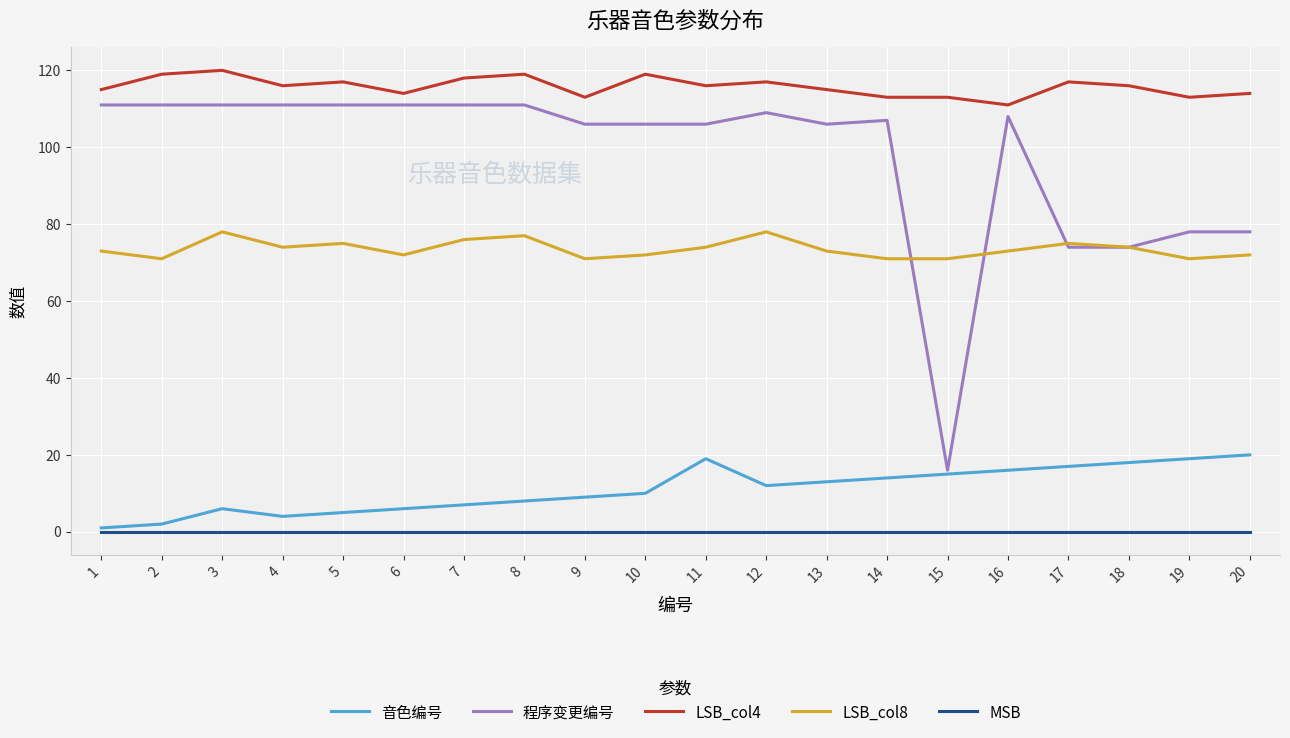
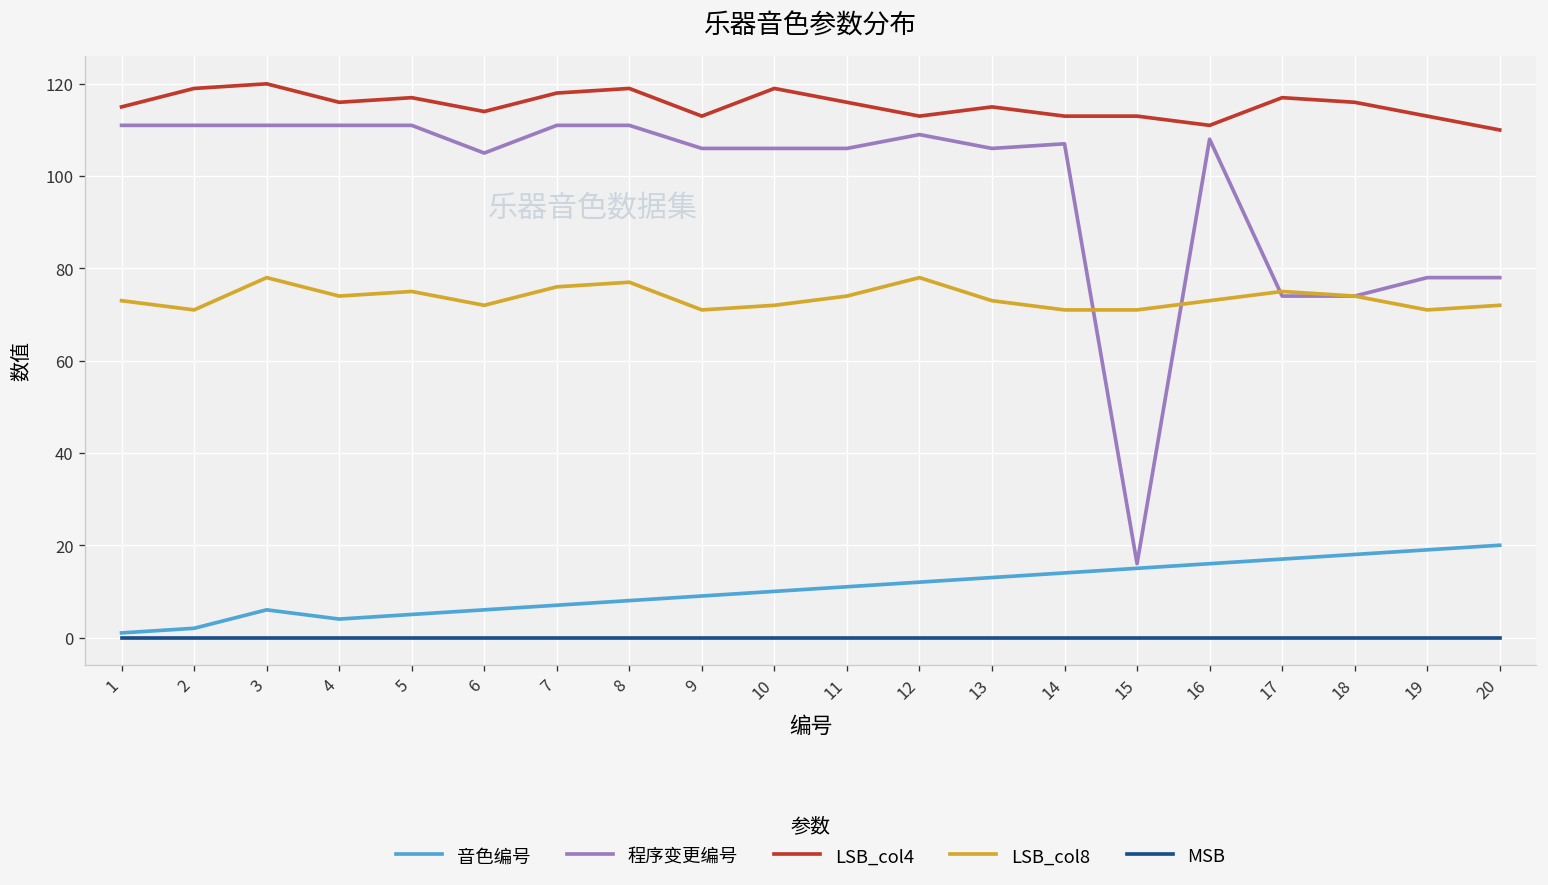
  {
    "音色编号": {
      "1": 1,
      "2": 2,
      "3": 6,
      "4": 4,
      "5": 5,
      "6": 6,
      "7": 7,
      "8": 8,
      "9": 9,
      "10": 10,
-     "11": 19,
+     "11": 11,
      "12": 12,
      "13": 13,
      "14": 14,
      "15": 15,
      "16": 16,
      "17": 17,
      "18": 18,
      "19": 19,
      "20": 20
    },
    "程序变更编号": {
      "1": 111,
      "2": 111,
      "3": 111,
      "4": 111,
      "5": 111,
-     "6": 111,
+     "6": 105,
      "7": 111,
      "8": 111,
      "9": 106,
      "10": 106,
      "11": 106,
      "12": 109,
      "13": 106,
      "14": 107,
      "15": 16,
      "16": 108,
      "17": 74,
      "19": 78,
      "20": 78
    },
    "LSB_col4": {
      "1": 115,
      "2": 119,
      "3": 120,
      "4": 116,
      "5": 117,
      "6": 114,
      "7": 118,
      "8": 119,
      "9": 113,
      "10": 119,
      "11": 116,
-     "12": 117,
+     "12": 113,
      "13": 115,
      "14": 113,
      "15": 113,
      "16": 111,
      "17": 117,
      "18": 116,
      "19": 113,
-     "20": 114
+     "20": 110
    },
    "LSB_col8": {
      "1": 73,
      "2": 71,
      "3": 78,
      "4": 74,
      "5": 75,
      "6": 72,
      "7": 76,
      "8": 77,
      "9": 71,
      "10": 72,
      "11": 74,
      "12": 78,
      "13": 73,
      "14": 71,
      "15": 71,
      "16": 73,
      "17": 75,
      "19": 71,
      "20": 72
    },
    "MSB": {
      "1": 0,
      "2": 0,
      "3": 0,
      "4": 0,
      "5": 0,
      "6": 0,
      "7": 0,
      "8": 0,
      "9": 0,
      "10": 0,
      "11": 0,
      "12": 0,
      "13": 0,
      "14": 0,
      "15": 0,
      "16": 0,
      "17": 0,
      "18": 0,
      "19": 0,
      "20": 0
    }
  }
